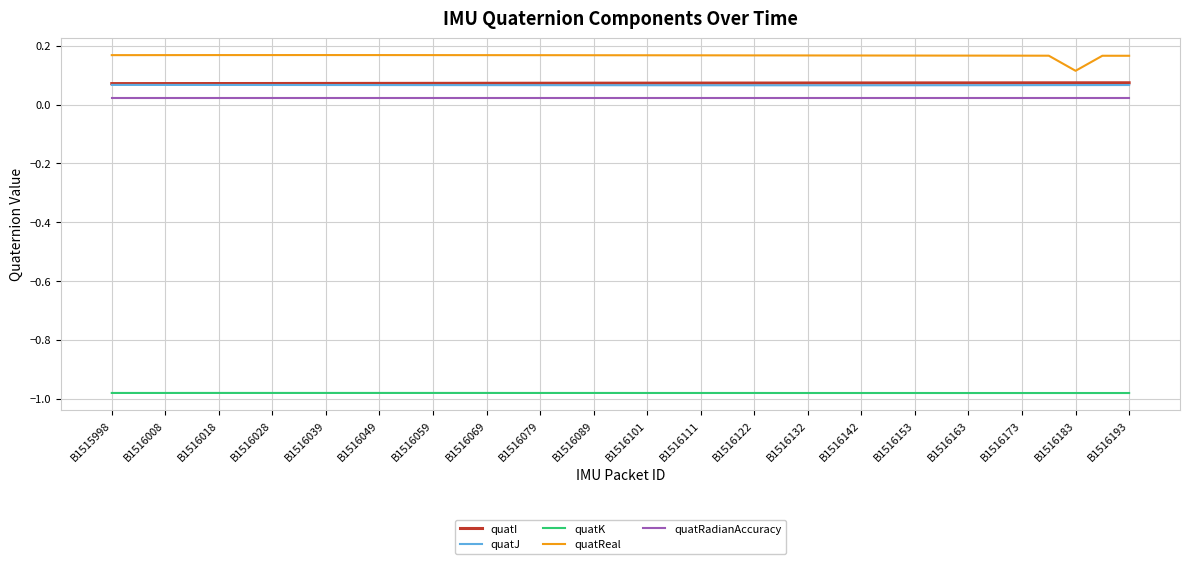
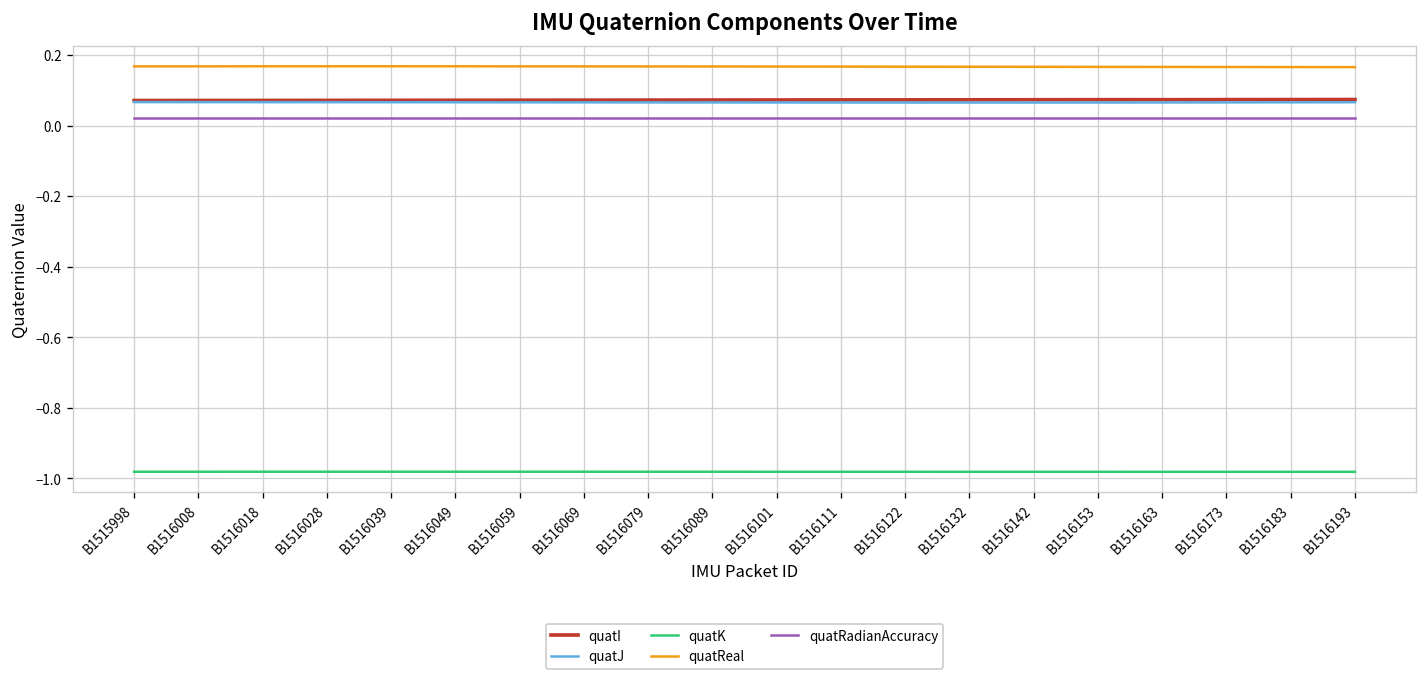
  {
    "quatK": {
      "B1515998": -0.98,
      "B1516008": -0.98,
      "B1516018": -0.98,
      "B1516028": -0.98,
      "B1516039": -0.98,
      "B1516049": -0.98,
      "B1516059": -0.98,
      "B1516069": -0.98,
      "B1516079": -0.98,
      "B1516089": -0.98,
      "B1516101": -0.98,
      "B1516111": -0.98,
      "B1516122": -0.98,
      "B1516132": -0.98,
      "B1516142": -0.98,
      "B1516153": -0.98,
      "B1516163": -0.98,
      "B1516173": -0.98,
      "B1516183": -0.98,
      "B1516193": -0.98
    },
    "quatReal": {
      "B1515998": 0.17,
      "B1516008": 0.17,
      "B1516018": 0.17,
      "B1516028": 0.17,
      "B1516039": 0.17,
      "B1516049": 0.17,
      "B1516059": 0.17,
      "B1516069": 0.17,
      "B1516079": 0.17,
      "B1516089": 0.17,
      "B1516101": 0.17,
      "B1516111": 0.17,
      "B1516122": 0.17,
      "B1516132": 0.17,
      "B1516142": 0.17,
      "B1516153": 0.17,
      "B1516163": 0.17,
      "B1516173": 0.17,
-     "B1516183": 0.11,
+     "B1516183": 0.17,
      "B1516193": 0.17
    },
    "quatRadianAccuracy": {
      "B1515998": 0.02,
      "B1516008": 0.02,
      "B1516018": 0.02,
      "B1516028": 0.02,
      "B1516039": 0.02,
      "B1516049": 0.02,
      "B1516059": 0.02,
      "B1516069": 0.02,
      "B1516079": 0.02,
      "B1516089": 0.02,
      "B1516101": 0.02,
      "B1516111": 0.02,
      "B1516122": 0.02,
      "B1516132": 0.02,
      "B1516142": 0.02,
      "B1516153": 0.02,
      "B1516163": 0.02,
      "B1516173": 0.02,
      "B1516183": 0.02,
      "B1516193": 0.02
    }
  }
